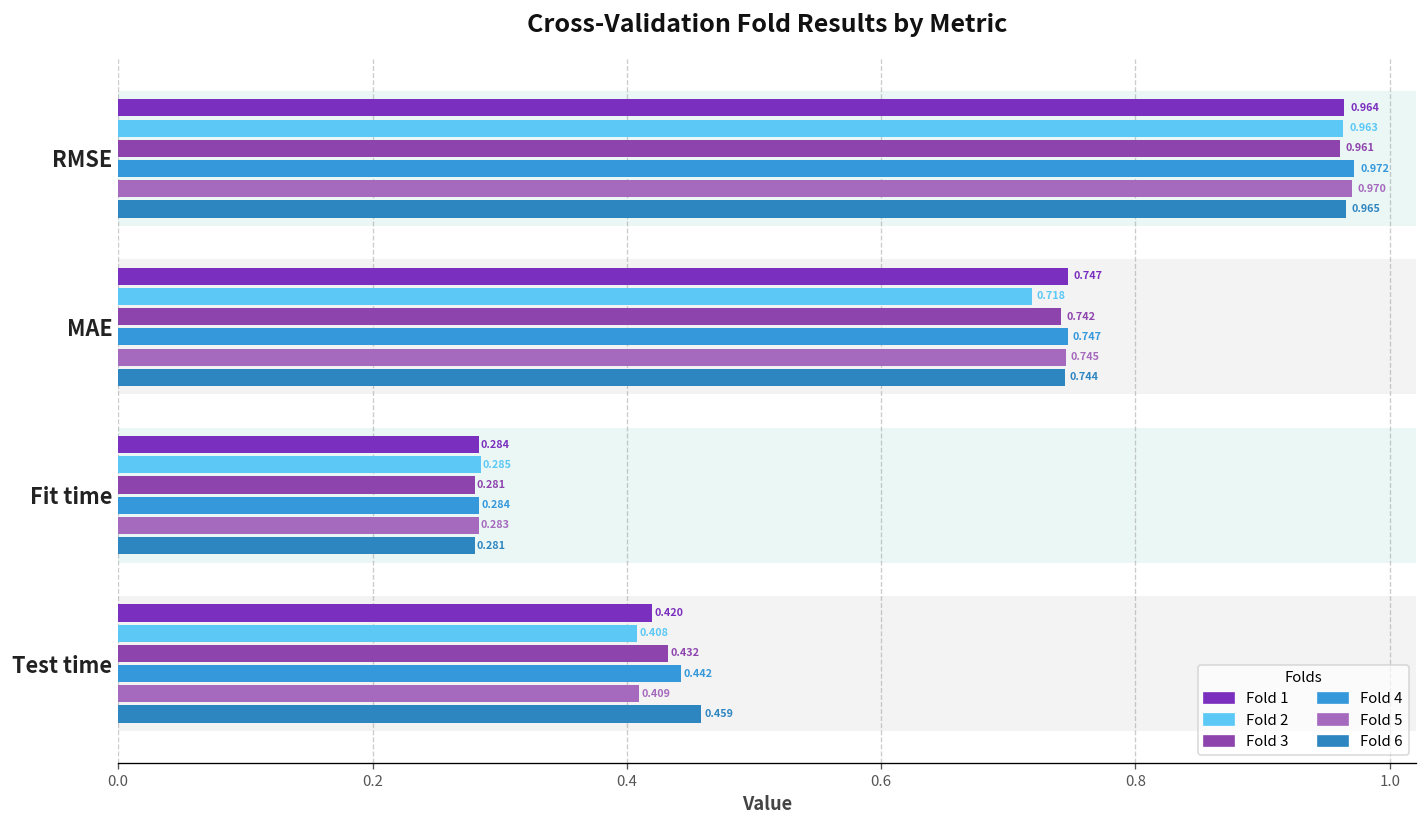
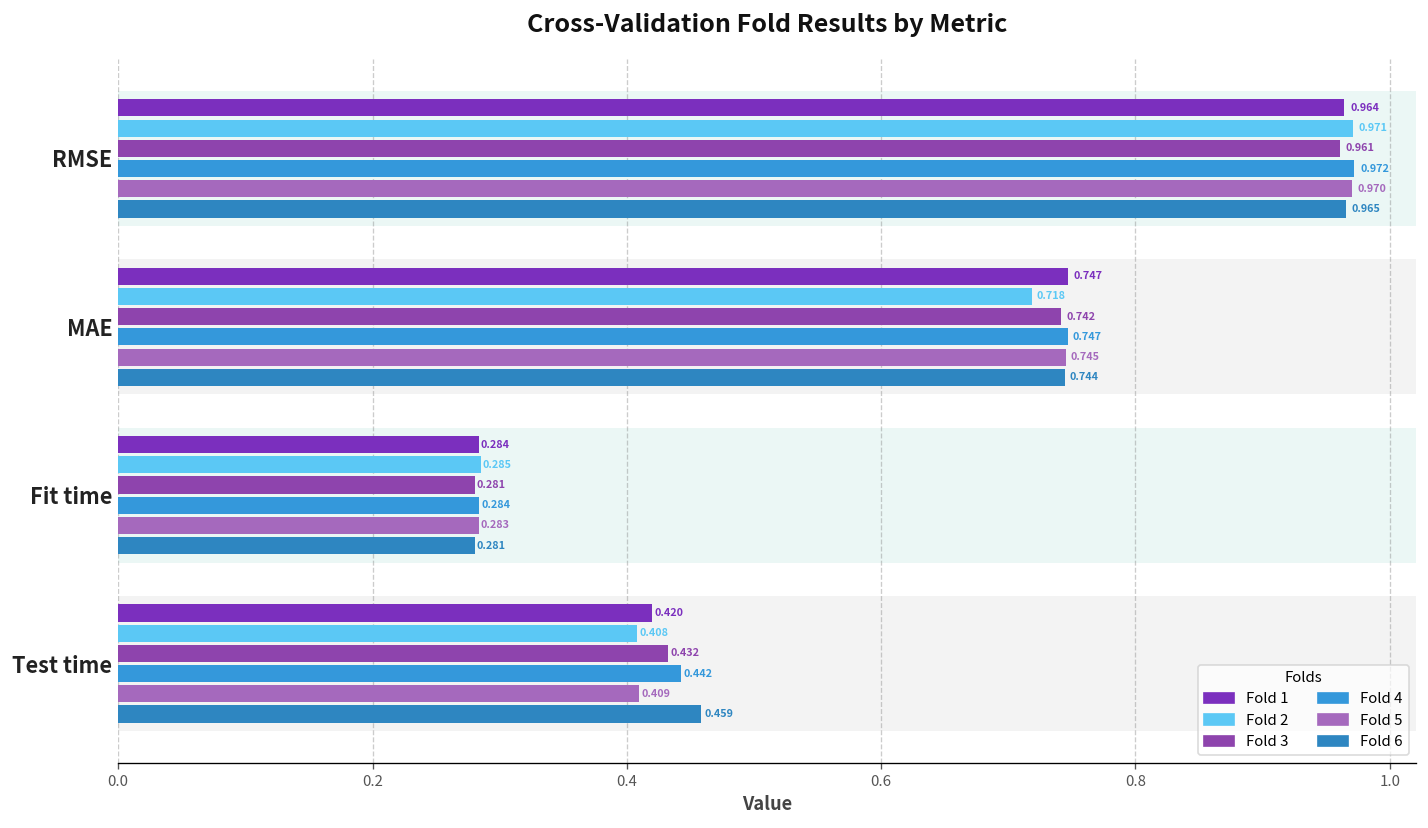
  {
    "Fold 2": {
-     "RMSE": 0.963,
+     "RMSE": 0.971,
      "MAE": 0.718,
      "Fit time": 0.285,
      "Test time": 0.408
    }
  }
